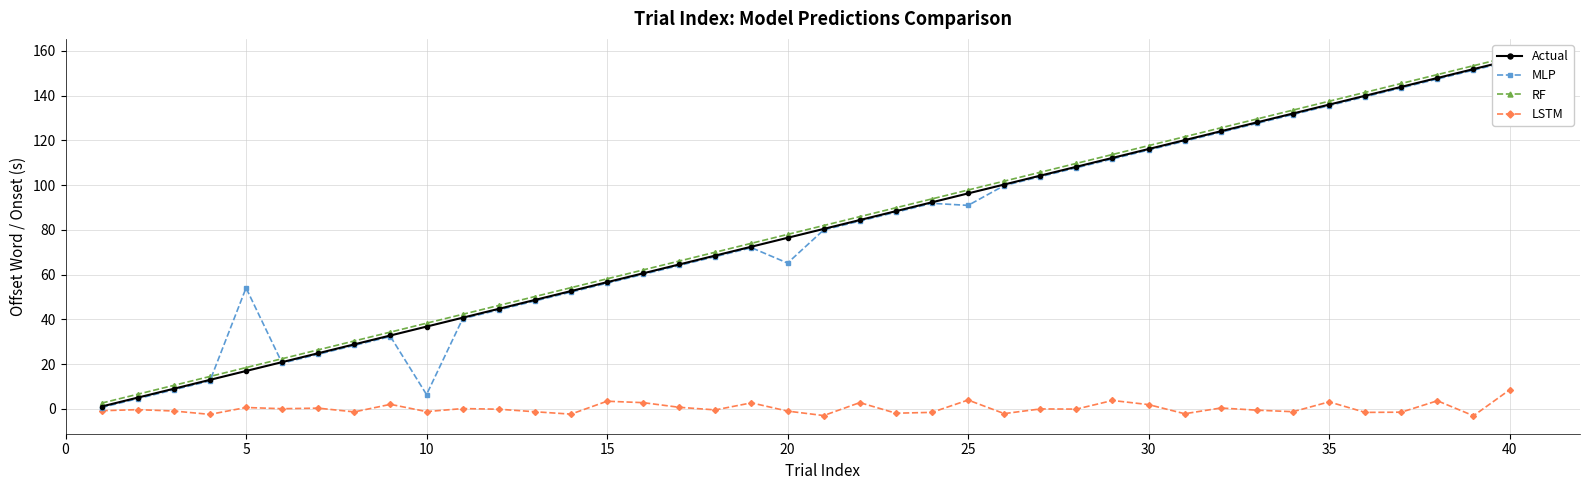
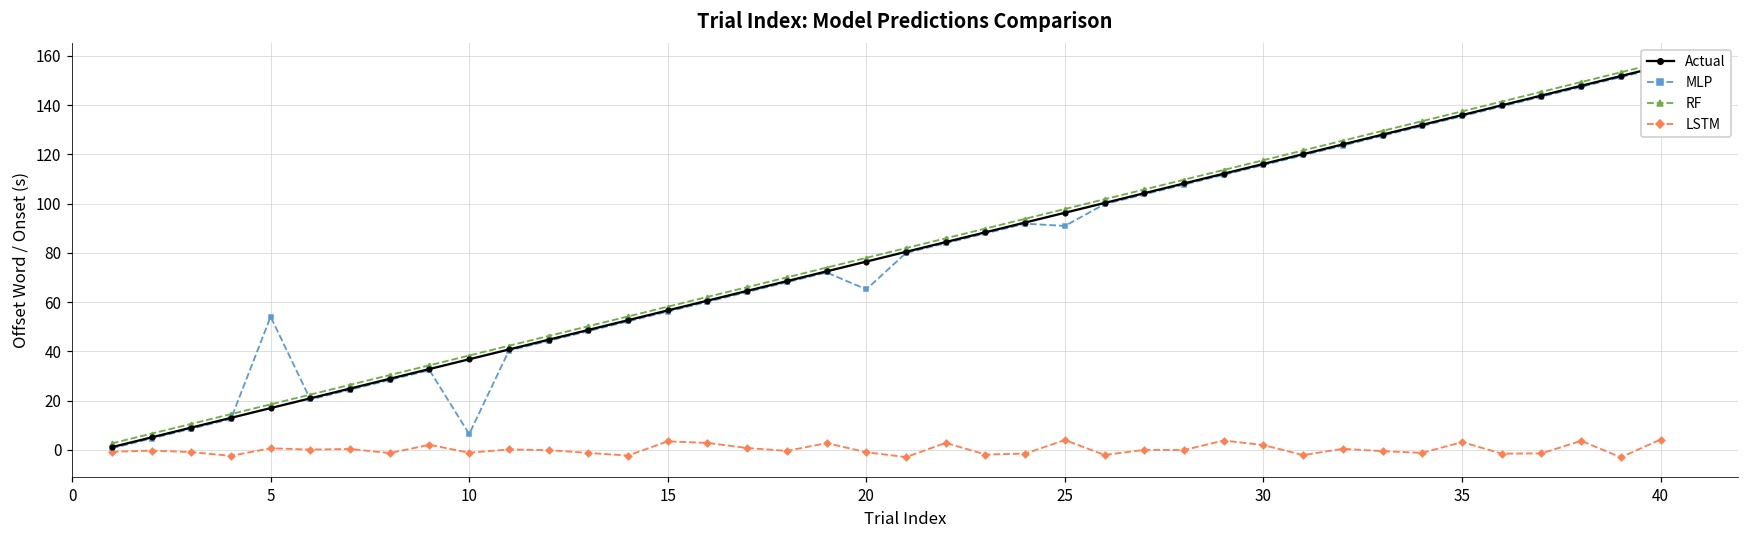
  {
    "Actual": {
      "5": 17,
      "10": 37,
      "20": 76,
      "25": 96
    },
    "MLP": {
      "5": 54,
      "10": 6,
      "20": 65,
      "25": 91
    },
    "RF": {
      "5": 18,
      "10": 38,
      "15": 58,
      "20": 78,
      "25": 98,
      "30": 118,
      "35": 137
    },
    "LSTM": {
      "5": 1,
      "10": -1,
      "15": 3,
      "20": -1,
      "25": 4,
      "30": 2,
      "35": 3,
-     "40": 9
+     "40": 4
    }
  }
